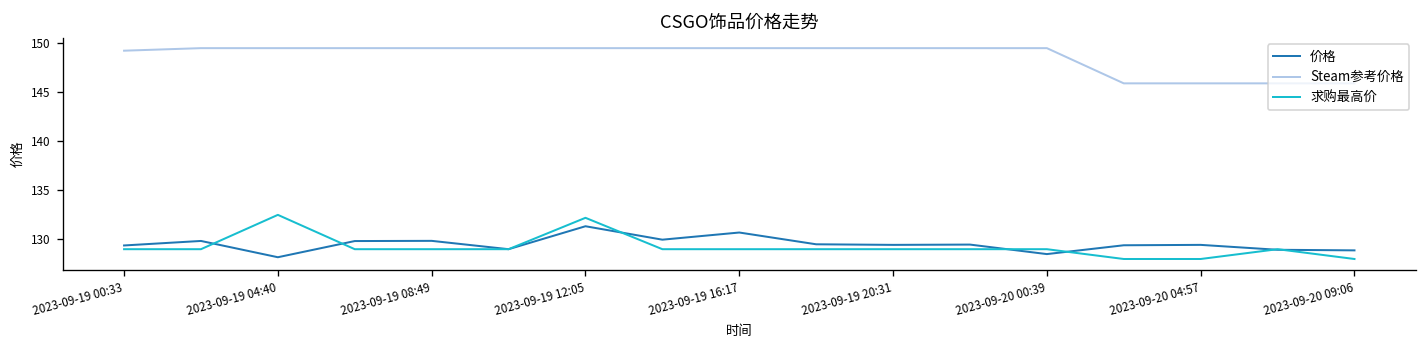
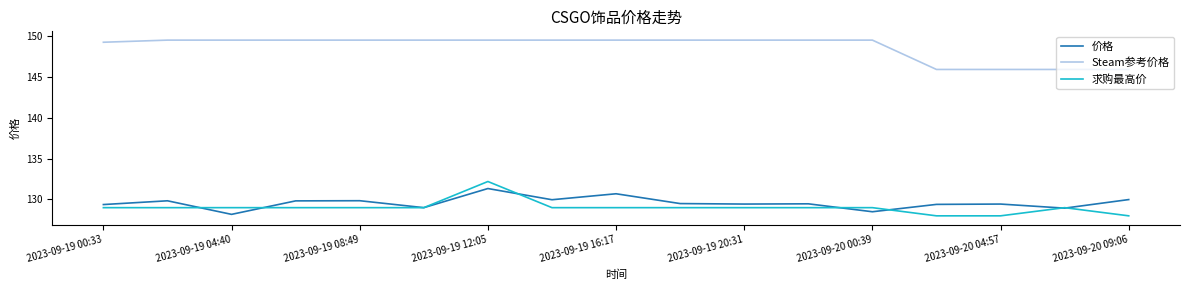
  {
    "价格": {
      "2023-09-19 00:33": 129,
      "2023-09-19 04:40": 128,
      "2023-09-19 08:49": 130,
      "2023-09-19 12:05": 131,
      "2023-09-19 16:17": 131,
      "2023-09-19 20:31": 129,
      "2023-09-20 00:39": 129,
      "2023-09-20 04:57": 129,
-     "2023-09-20 09:06": 129
+     "2023-09-20 09:06": 130
    },
    "Steam参考价格": {
      "2023-09-19 00:33": 149,
      "2023-09-19 04:40": 150,
      "2023-09-19 08:49": 150,
      "2023-09-19 12:05": 150,
      "2023-09-19 16:17": 150,
      "2023-09-19 20:31": 150,
      "2023-09-20 00:39": 150,
      "2023-09-20 04:57": 146
    },
    "求购最高价": {
      "2023-09-19 00:33": 129,
-     "2023-09-19 04:40": 133,
+     "2023-09-19 04:40": 129,
      "2023-09-19 08:49": 129,
      "2023-09-19 12:05": 132,
      "2023-09-19 16:17": 129,
      "2023-09-19 20:31": 129,
      "2023-09-20 00:39": 129,
      "2023-09-20 04:57": 128,
      "2023-09-20 09:06": 128
    }
  }
